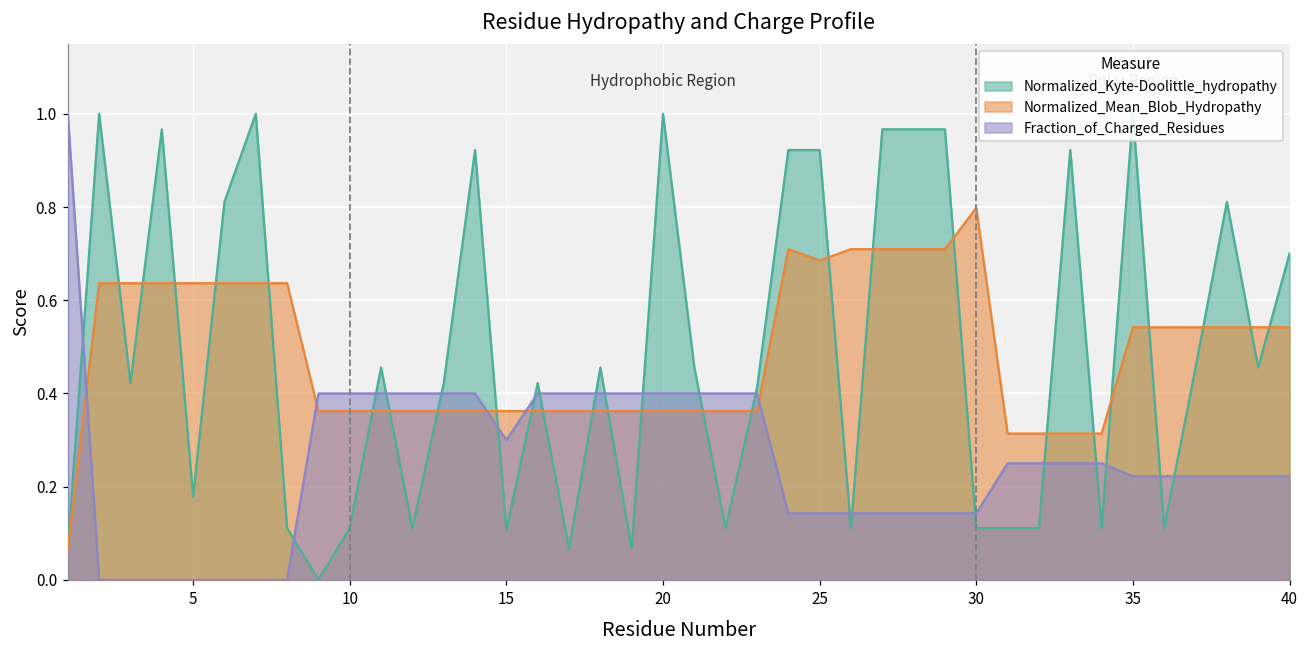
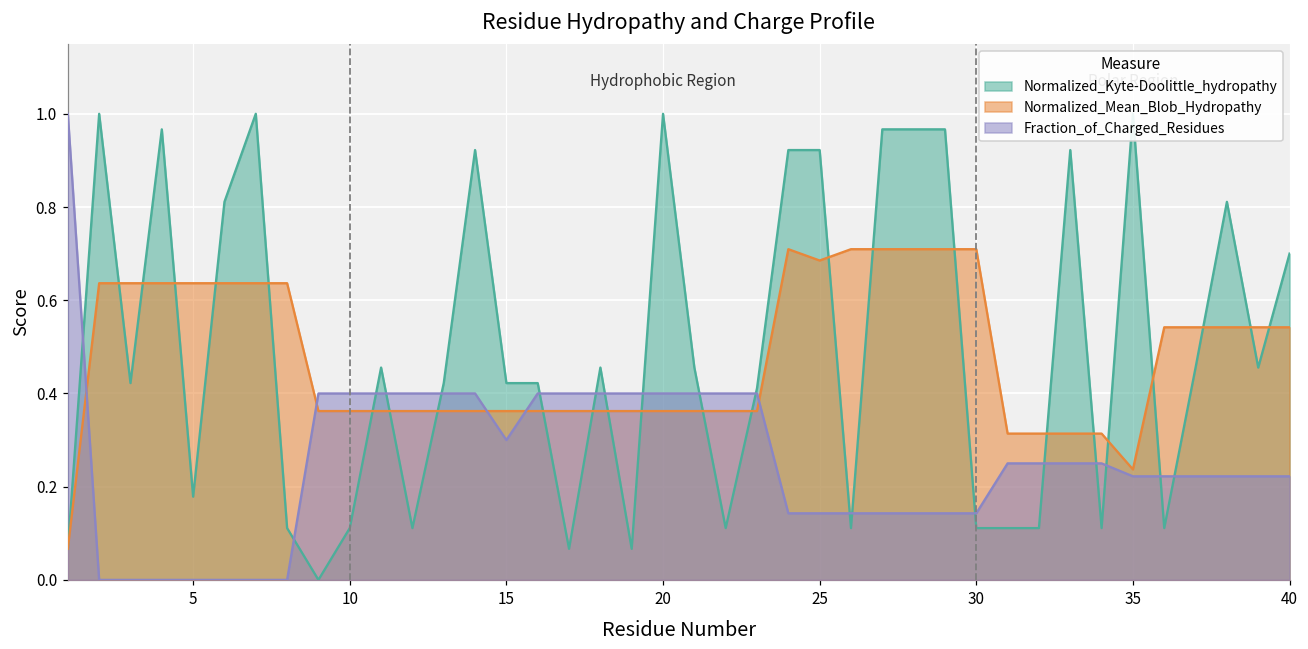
  {
    "Normalized_Kyte-Doolittle_hydropathy": {
      "5": 0.18,
      "10": 0.11,
-     "15": 0.11,
+     "15": 0.42,
      "20": 1.00,
      "25": 0.92,
      "30": 0.11,
      "40": 0.70
    },
    "Normalized_Mean_Blob_Hydropathy": {
      "5": 0.64,
      "10": 0.36,
      "15": 0.36,
      "20": 0.36,
      "25": 0.69,
-     "30": 0.80,
-     "35": 0.54,
+     "30": 0.71,
+     "35": 0.24,
      "40": 0.54
    },
    "Fraction_of_Charged_Residues": {
      "5": 0.00,
      "10": 0.40,
      "15": 0.30,
      "20": 0.40,
      "25": 0.14,
      "30": 0.14,
      "35": 0.22,
      "40": 0.22
    }
  }
